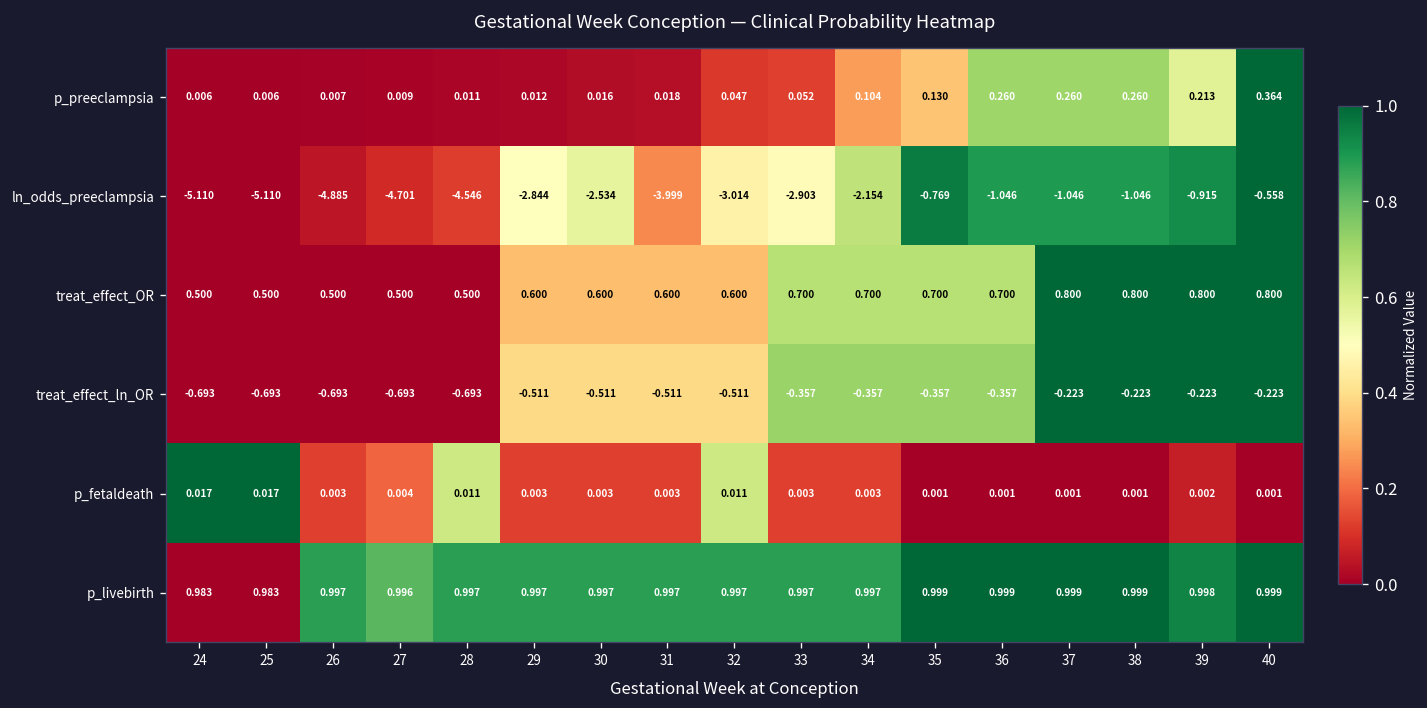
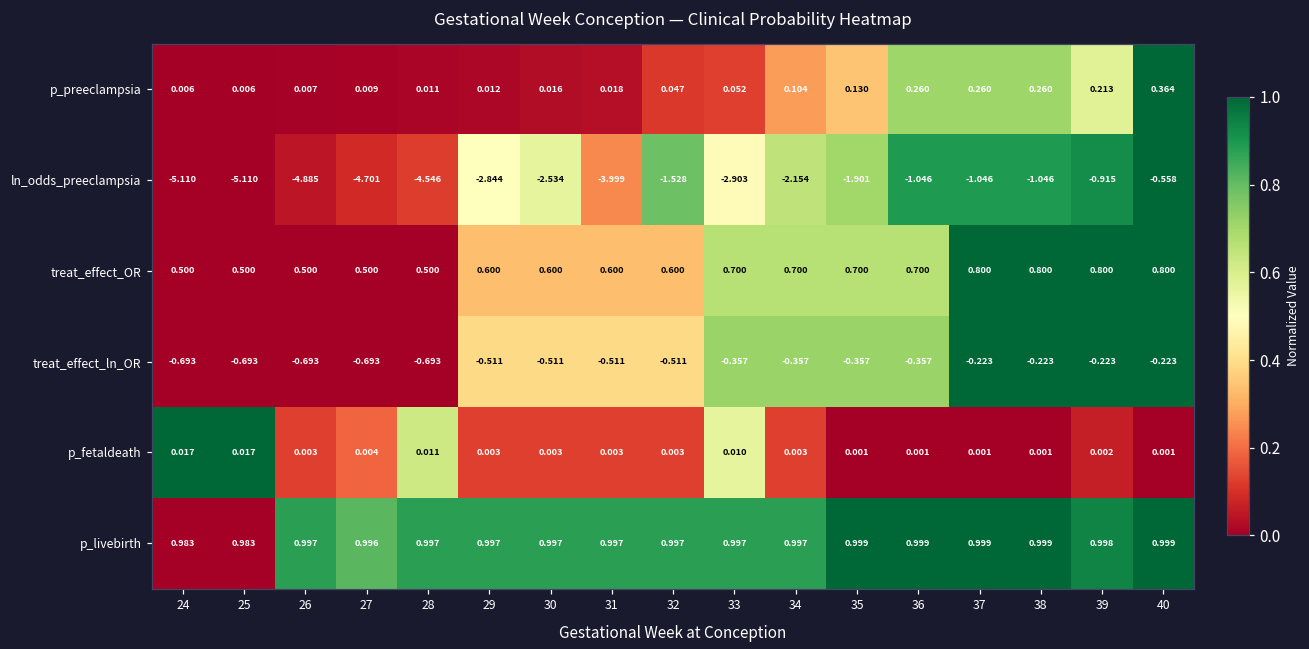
  {
    "p_preeclampsia": {
      "24": 0.006,
      "25": 0.006,
      "26": 0.007,
      "27": 0.009,
      "28": 0.011,
      "29": 0.012,
      "30": 0.016,
      "31": 0.018,
      "32": 0.047,
      "33": 0.052,
      "34": 0.104,
      "35": 0.130,
      "36": 0.260,
      "37": 0.260,
      "38": 0.260,
      "39": 0.213,
      "40": 0.364
    },
    "ln_odds_preeclampsia": {
      "24": -5.110,
      "25": -5.110,
      "26": -4.885,
      "27": -4.701,
      "28": -4.546,
      "29": -2.844,
      "30": -2.534,
      "31": -3.999,
-     "32": -3.014,
+     "32": -1.528,
      "33": -2.903,
      "34": -2.154,
-     "35": -0.769,
+     "35": -1.901,
      "36": -1.046,
      "37": -1.046,
      "38": -1.046,
      "39": -0.915,
      "40": -0.558
    },
    "treat_effect_OR": {
      "24": 0.500,
      "25": 0.500,
      "26": 0.500,
      "27": 0.500,
      "28": 0.500,
      "29": 0.600,
      "30": 0.600,
      "31": 0.600,
      "32": 0.600,
      "33": 0.700,
      "34": 0.700,
      "35": 0.700,
      "36": 0.700,
      "37": 0.800,
      "38": 0.800,
      "39": 0.800,
      "40": 0.800
    },
    "treat_effect_ln_OR": {
      "24": -0.693,
      "25": -0.693,
      "26": -0.693,
      "27": -0.693,
      "28": -0.693,
      "29": -0.511,
      "30": -0.511,
      "31": -0.511,
      "32": -0.511,
      "33": -0.357,
      "34": -0.357,
      "35": -0.357,
      "36": -0.357,
      "37": -0.223,
      "38": -0.223,
      "39": -0.223,
      "40": -0.223
    },
    "p_fetaldeath": {
      "24": 0.017,
      "25": 0.017,
      "26": 0.003,
      "27": 0.004,
      "28": 0.011,
      "29": 0.003,
      "30": 0.003,
      "31": 0.003,
-     "32": 0.011,
-     "33": 0.003,
+     "32": 0.003,
+     "33": 0.010,
      "34": 0.003,
      "35": 0.001,
      "36": 0.001,
      "37": 0.001,
      "38": 0.001,
      "39": 0.002,
      "40": 0.001
    },
    "p_livebirth": {
      "24": 0.983,
      "25": 0.983,
      "26": 0.997,
      "27": 0.996,
      "28": 0.997,
      "29": 0.997,
      "30": 0.997,
      "31": 0.997,
      "32": 0.997,
      "33": 0.997,
      "34": 0.997,
      "35": 0.999,
      "36": 0.999,
      "37": 0.999,
      "38": 0.999,
      "39": 0.998,
      "40": 0.999
    }
  }
